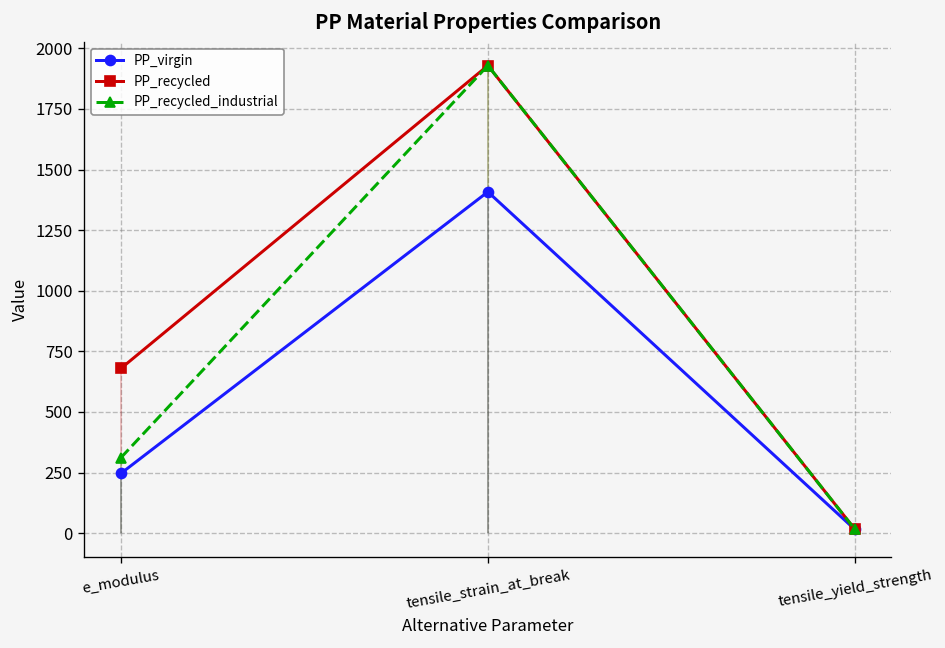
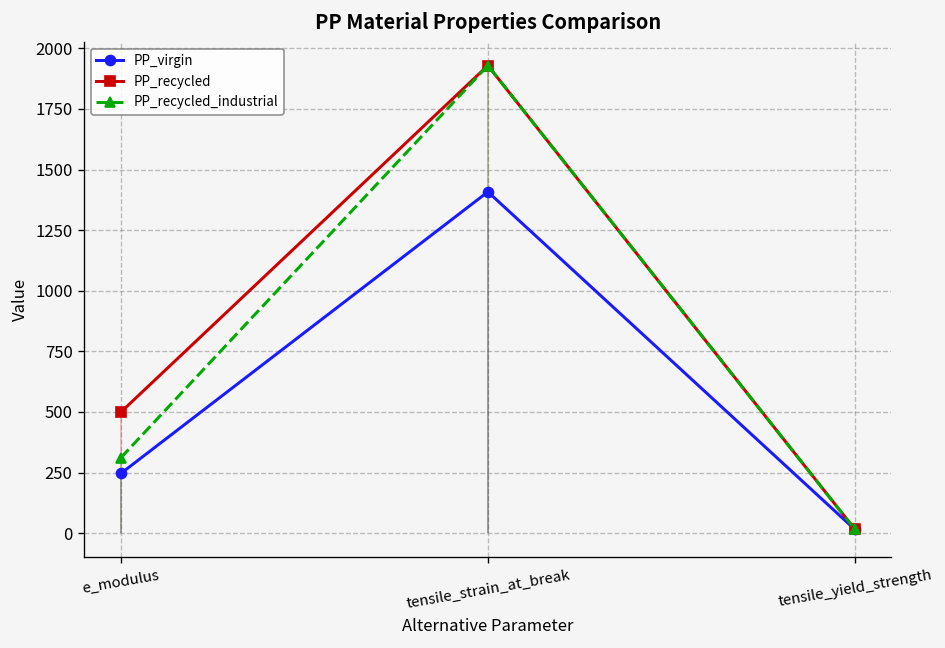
  {
    "PP_virgin": {
      "e_modulus": 250,
      "tensile_strain_at_break": 1410
    },
    "PP_recycled": {
-     "e_modulus": 680
+     "e_modulus": 500
    },
    "PP_recycled_industrial": {
      "e_modulus": 310
    }
  }
